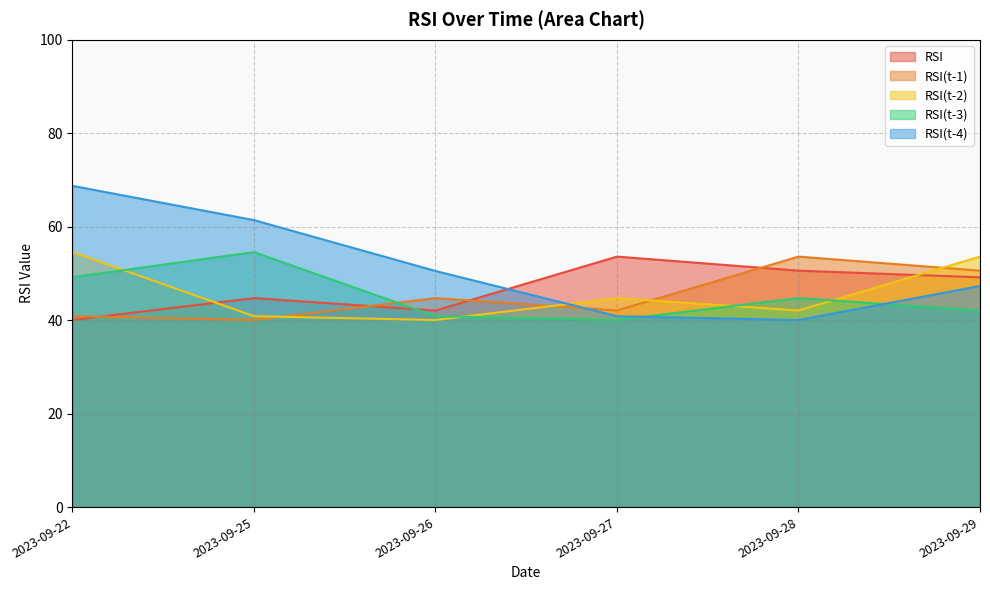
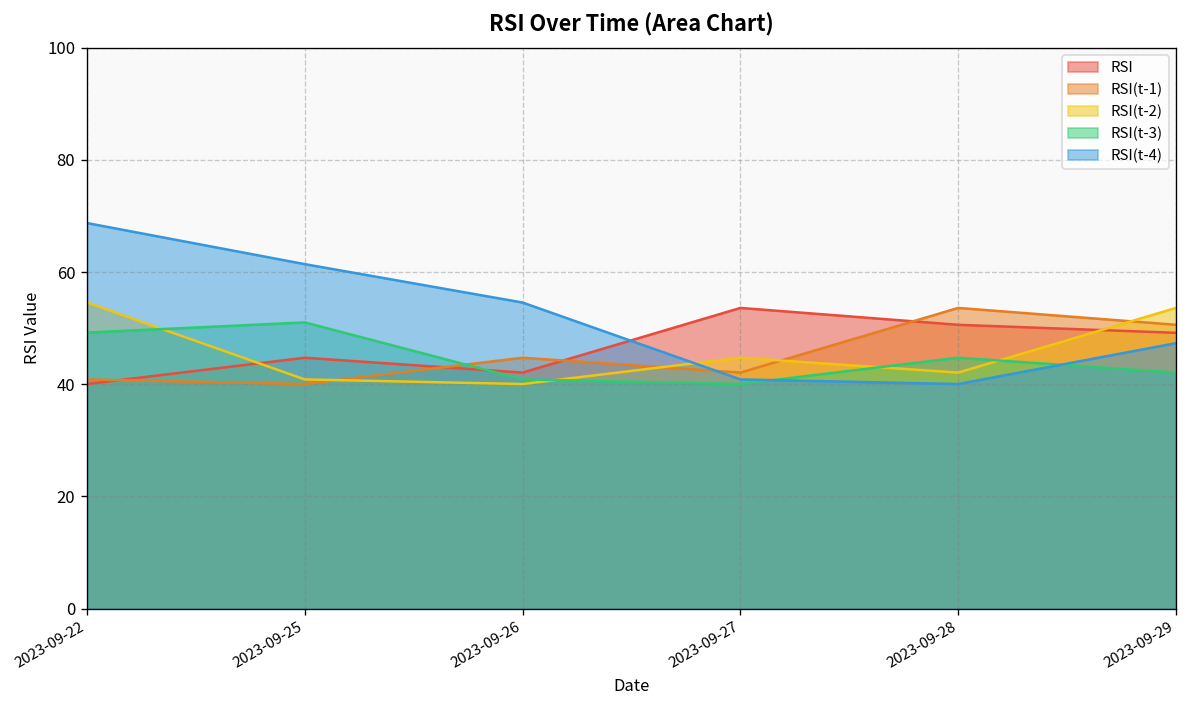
  {
    "RSI(t-3)": {
      "2023-09-22": 49,
-     "2023-09-25": 55,
+     "2023-09-25": 51,
      "2023-09-26": 41,
      "2023-09-27": 40,
      "2023-09-28": 45,
      "2023-09-29": 42
    },
    "RSI(t-4)": {
      "2023-09-22": 69,
      "2023-09-25": 61,
-     "2023-09-26": 51,
+     "2023-09-26": 55,
      "2023-09-27": 41,
      "2023-09-28": 40,
      "2023-09-29": 47
    }
  }
